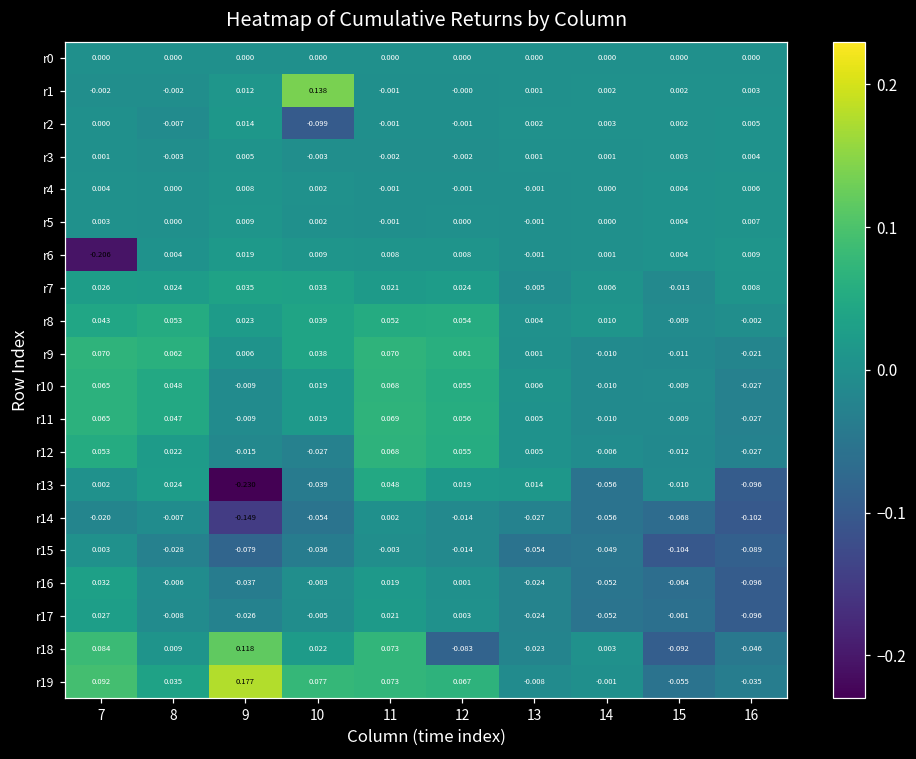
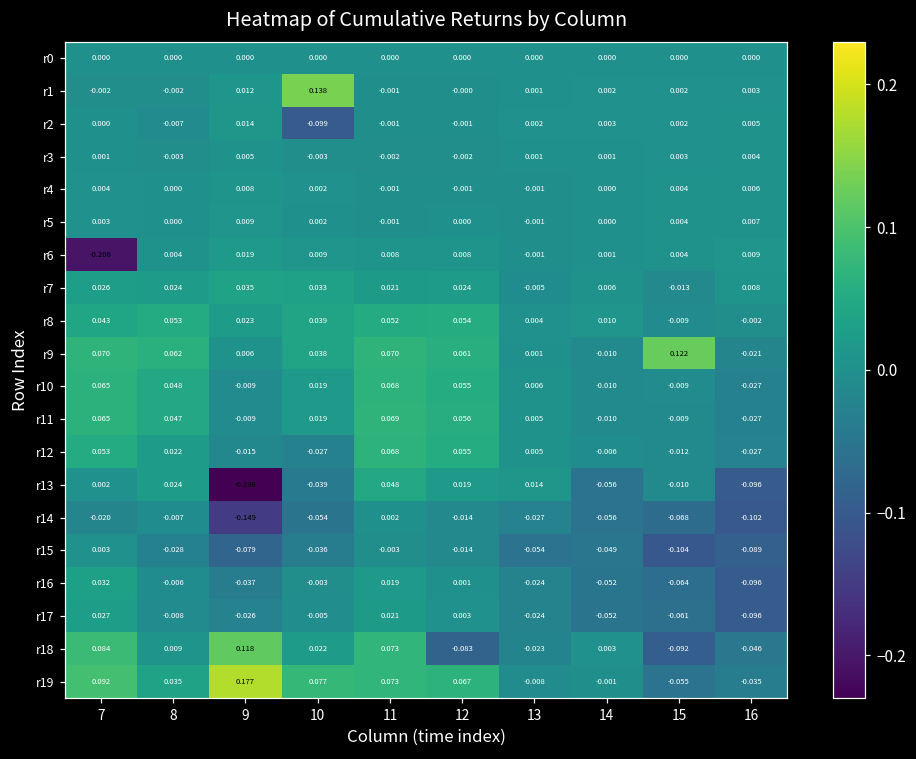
  {
    "r0": {
      "7": 0.000,
      "8": 0.000,
      "9": 0.000,
      "10": 0.000,
      "11": 0.000,
      "12": 0.000,
      "13": 0.000,
      "14": 0.000,
      "15": 0.000,
      "16": 0.000
    },
    "r1": {
      "7": -0.002,
      "8": -0.002,
      "9": 0.012,
      "10": 0.138,
      "11": -0.001,
      "12": -0.000,
      "13": 0.001,
      "14": 0.002,
      "15": 0.002,
      "16": 0.003
    },
    "r2": {
      "7": 0.000,
      "8": -0.007,
      "9": 0.014,
      "10": -0.099,
      "11": -0.001,
      "12": -0.001,
      "13": 0.002,
      "14": 0.003,
      "15": 0.002,
      "16": 0.005
    },
    "r3": {
      "7": 0.001,
      "8": -0.003,
      "9": 0.005,
      "10": -0.003,
      "11": -0.002,
      "12": -0.002,
      "13": 0.001,
      "14": 0.001,
      "15": 0.003,
      "16": 0.004
    },
    "r4": {
      "7": 0.004,
      "8": 0.000,
      "9": 0.008,
      "10": 0.002,
      "11": -0.001,
      "12": -0.001,
      "13": -0.001,
      "14": 0.000,
      "15": 0.004,
      "16": 0.006
    },
    "r5": {
      "7": 0.003,
      "8": 0.000,
      "9": 0.009,
      "10": 0.002,
      "11": -0.001,
      "12": 0.000,
      "13": -0.001,
      "14": 0.000,
      "15": 0.004,
      "16": 0.007
    },
    "r6": {
      "7": -0.206,
      "8": 0.004,
      "9": 0.019,
      "10": 0.009,
      "11": 0.008,
      "12": 0.008,
      "13": -0.001,
      "14": 0.001,
      "15": 0.004,
      "16": 0.009
    },
    "r7": {
      "7": 0.026,
      "8": 0.024,
      "9": 0.035,
      "10": 0.033,
      "11": 0.021,
      "12": 0.024,
      "13": -0.005,
      "14": 0.006,
      "15": -0.013,
      "16": 0.008
    },
    "r8": {
      "7": 0.043,
      "8": 0.053,
      "9": 0.023,
      "10": 0.039,
      "11": 0.052,
      "12": 0.054,
      "13": 0.004,
      "14": 0.010,
      "15": -0.009,
      "16": -0.002
    },
    "r9": {
      "7": 0.070,
      "8": 0.062,
      "9": 0.006,
      "10": 0.038,
      "11": 0.070,
      "12": 0.061,
      "13": 0.001,
      "14": -0.010,
-     "15": -0.011,
+     "15": 0.122,
      "16": -0.021
    },
    "r10": {
      "7": 0.065,
      "8": 0.048,
      "9": -0.009,
      "10": 0.019,
      "11": 0.068,
      "12": 0.055,
      "13": 0.006,
      "14": -0.010,
      "15": -0.009,
      "16": -0.027
    },
    "r11": {
      "7": 0.065,
      "8": 0.047,
      "9": -0.009,
      "10": 0.019,
      "11": 0.069,
      "12": 0.056,
      "13": 0.005,
      "14": -0.010,
      "15": -0.009,
      "16": -0.027
    },
    "r12": {
      "7": 0.053,
      "8": 0.022,
      "9": -0.015,
      "10": -0.027,
      "11": 0.068,
      "12": 0.055,
      "13": 0.005,
      "14": -0.006,
      "15": -0.012,
      "16": -0.027
    },
    "r13": {
      "7": 0.002,
      "8": 0.024,
      "9": -0.230,
      "10": -0.039,
      "11": 0.048,
      "12": 0.019,
      "13": 0.014,
      "14": -0.056,
      "15": -0.010,
      "16": -0.096
    },
    "r14": {
      "7": -0.020,
      "8": -0.007,
      "9": -0.149,
      "10": -0.054,
      "11": 0.002,
      "12": -0.014,
      "13": -0.027,
      "14": -0.056,
      "15": -0.068,
      "16": -0.102
    },
    "r15": {
      "7": 0.003,
      "8": -0.028,
      "9": -0.079,
      "10": -0.036,
      "11": -0.003,
      "12": -0.014,
      "13": -0.054,
      "14": -0.049,
      "15": -0.104,
      "16": -0.089
    },
    "r16": {
      "7": 0.032,
      "8": -0.006,
      "9": -0.037,
      "10": -0.003,
      "11": 0.019,
      "12": 0.001,
      "13": -0.024,
      "14": -0.052,
      "15": -0.064,
      "16": -0.096
    },
    "r17": {
      "7": 0.027,
      "8": -0.008,
      "9": -0.026,
      "10": -0.005,
      "11": 0.021,
      "12": 0.003,
      "13": -0.024,
      "14": -0.052,
      "15": -0.061,
      "16": -0.096
    },
    "r18": {
      "7": 0.084,
      "8": 0.009,
      "9": 0.118,
      "10": 0.022,
      "11": 0.073,
      "12": -0.083,
      "13": -0.023,
      "14": 0.003,
      "15": -0.092,
      "16": -0.046
    },
    "r19": {
      "7": 0.092,
      "8": 0.035,
      "9": 0.177,
      "10": 0.077,
      "11": 0.073,
      "12": 0.067,
      "13": -0.008,
      "14": -0.001,
      "15": -0.055,
      "16": -0.035
    }
  }
